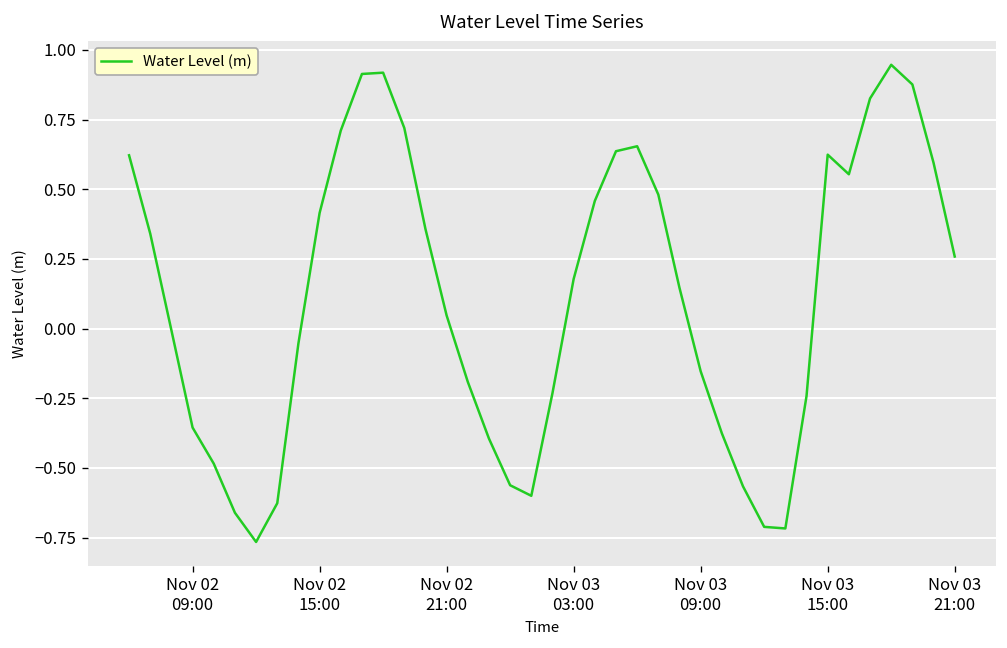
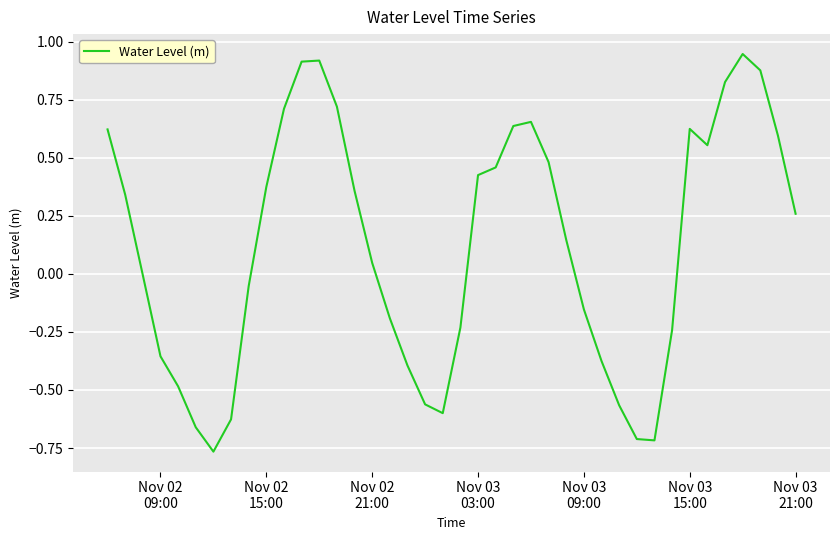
  {
    "Nov 02 09:00": -0.36,
-   "Nov 02 15:00": 0.41,
+   "Nov 02 15:00": 0.37,
    "Nov 02 21:00": 0.05,
-   "Nov 03 03:00": 0.18,
+   "Nov 03 03:00": 0.43,
    "Nov 03 09:00": -0.15,
    "Nov 03 15:00": 0.62,
    "Nov 03 21:00": 0.26
  }
